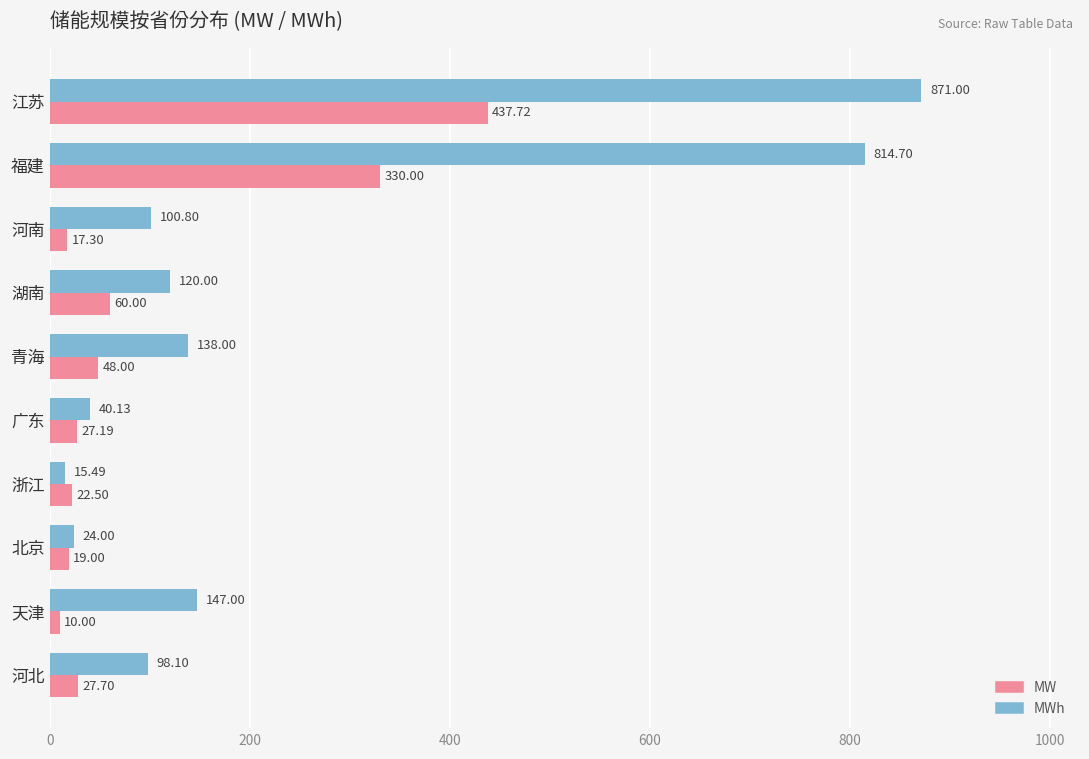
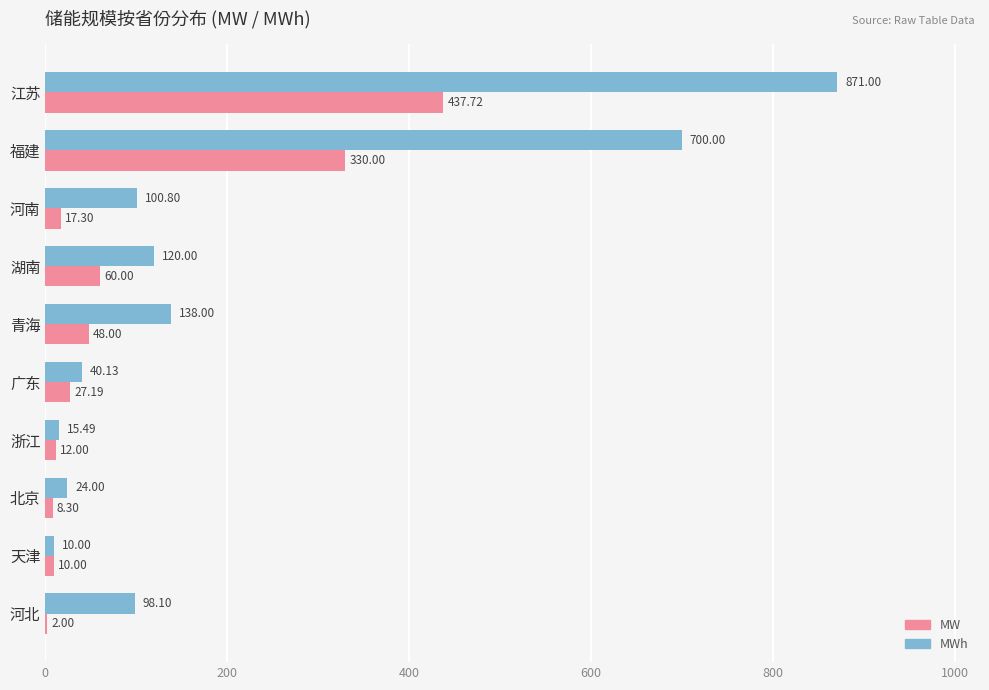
  {
    "MWh": {
      "江苏": 871.00,
-     "福建": 814.70,
+     "福建": 700.00,
      "河南": 100.80,
      "湖南": 120.00,
      "青海": 138.00,
      "广东": 40.13,
      "浙江": 15.49,
      "北京": 24.00,
-     "天津": 147.00,
+     "天津": 10.00,
      "河北": 98.10
    },
    "MW": {
      "江苏": 437.72,
      "福建": 330.00,
      "河南": 17.30,
      "湖南": 60.00,
      "青海": 48.00,
      "广东": 27.19,
-     "浙江": 22.50,
-     "北京": 19.00,
+     "浙江": 12.00,
+     "北京": 8.30,
      "天津": 10.00,
-     "河北": 27.70
+     "河北": 2.00
    }
  }
